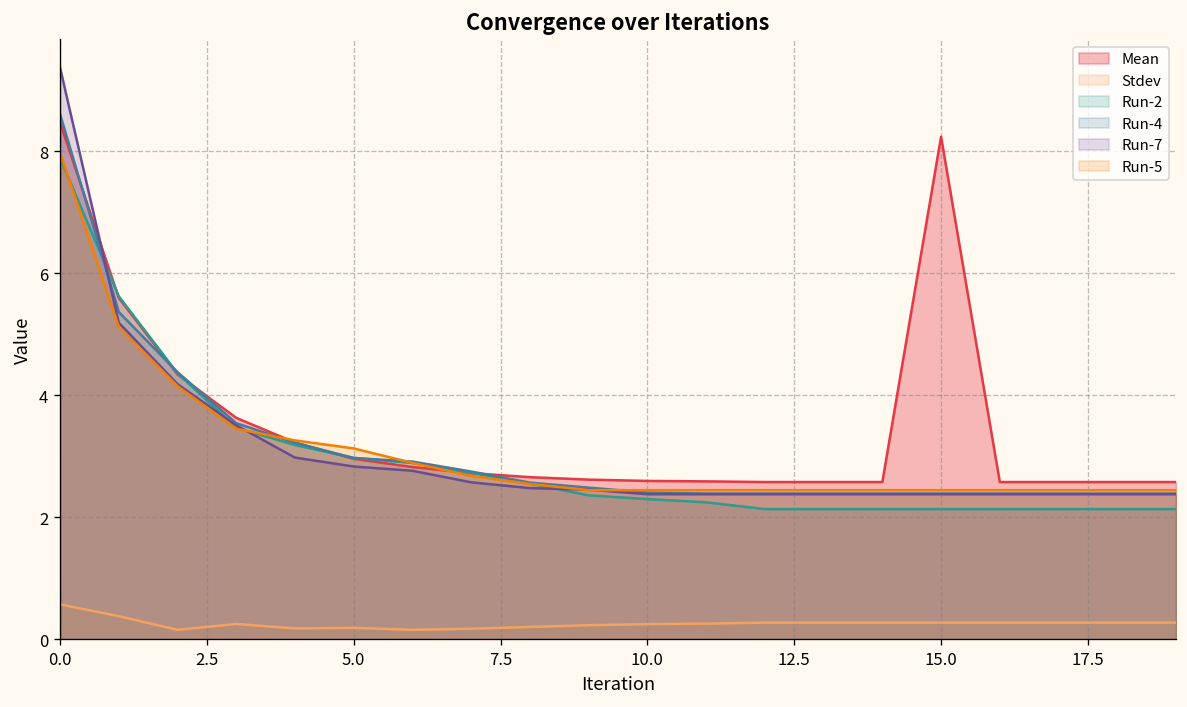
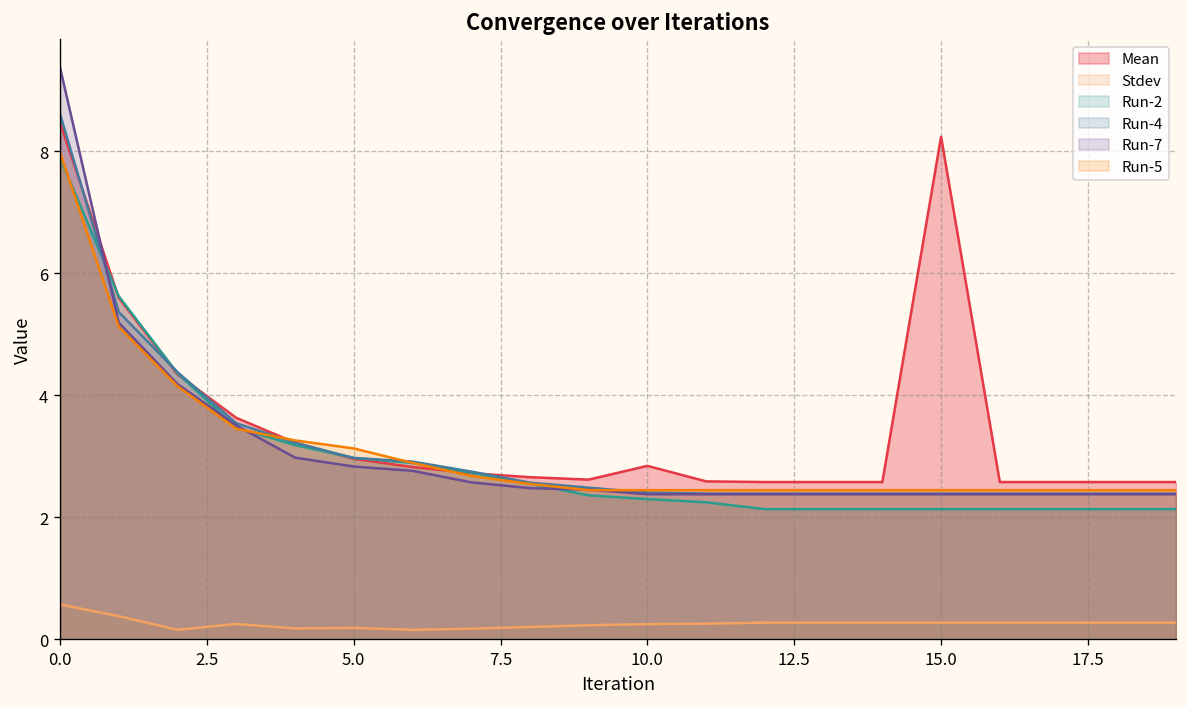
  {
    "Mean": {
      "0.0": 8.5,
-     "10.0": 2.6,
+     "10.0": 2.8,
      "15.0": 8.2
    }
  }
